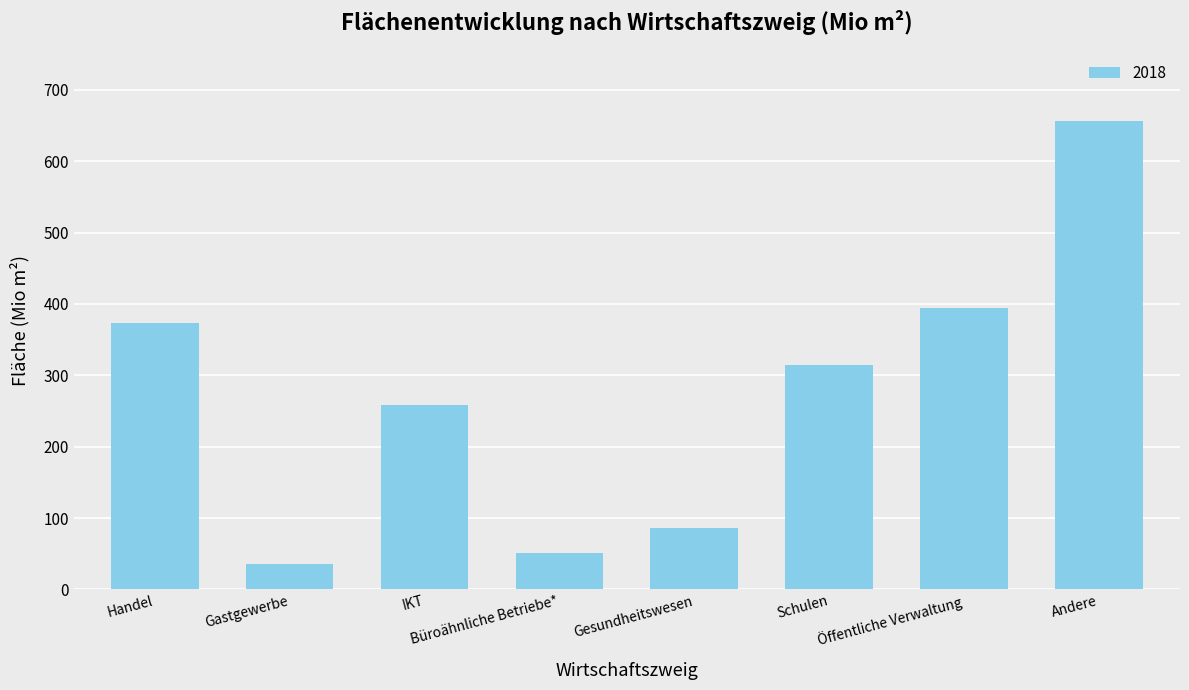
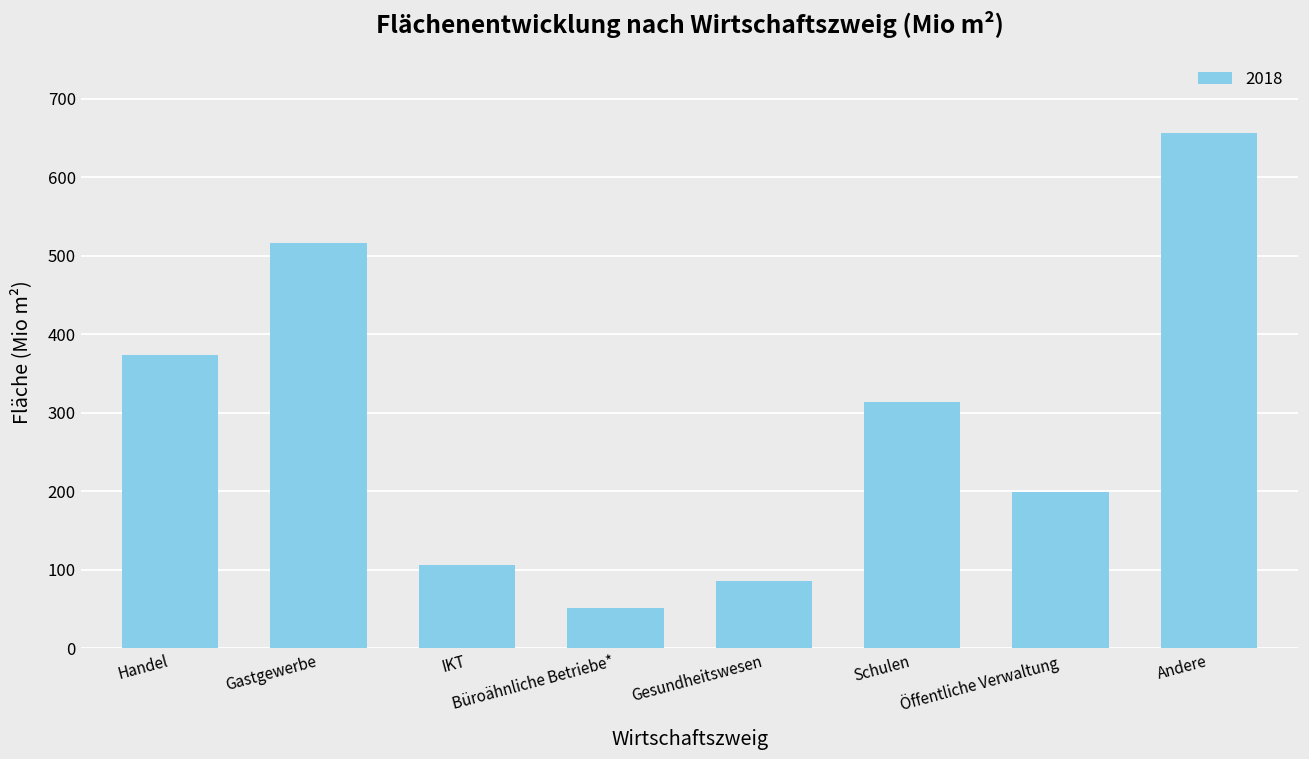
  {
    "Handel": 370,
-   "Gastgewerbe": 40,
-   "IKT": 260,
+   "Gastgewerbe": 520,
+   "IKT": 110,
    "Büroähnliche Betriebe*": 50,
    "Gesundheitswesen": 90,
    "Schulen": 310,
-   "Öffentliche Verwaltung": 390,
+   "Öffentliche Verwaltung": 200,
    "Andere": 660
  }
